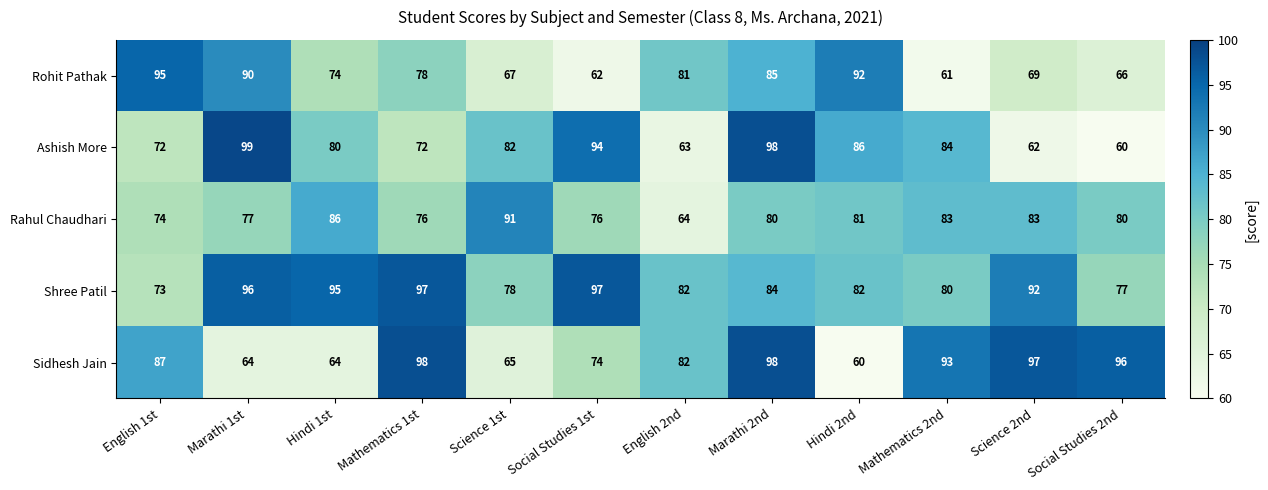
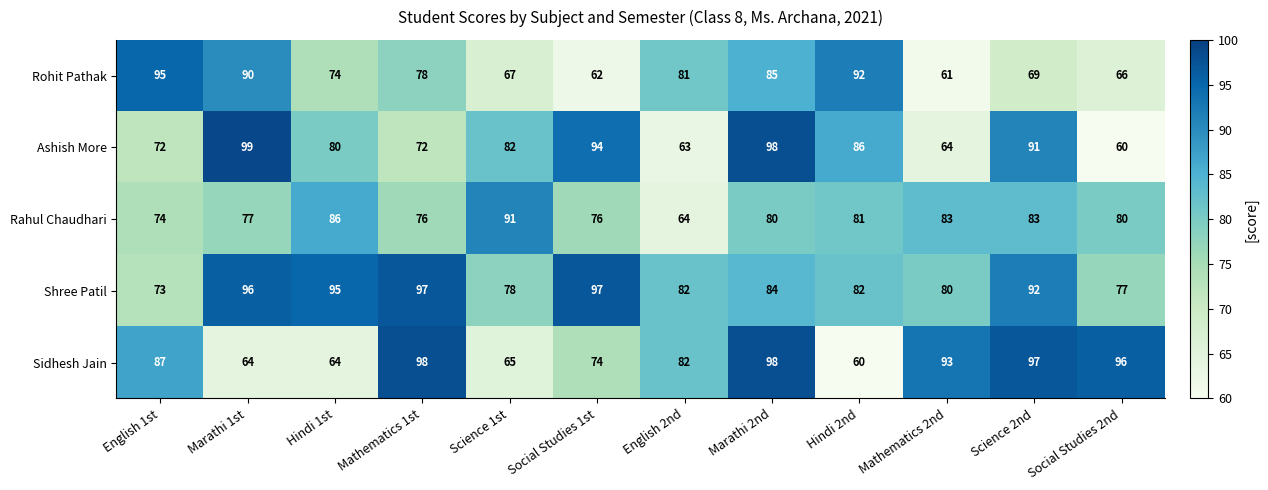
  {
    "Rohit Pathak": {
      "English 1st": 95,
      "Marathi 1st": 90,
      "Hindi 1st": 74,
      "Mathematics 1st": 78,
      "Science 1st": 67,
      "Social Studies 1st": 62,
      "English 2nd": 81,
      "Marathi 2nd": 85,
      "Hindi 2nd": 92,
      "Mathematics 2nd": 61,
      "Science 2nd": 69,
      "Social Studies 2nd": 66
    },
    "Ashish More": {
      "English 1st": 72,
      "Marathi 1st": 99,
      "Hindi 1st": 80,
      "Mathematics 1st": 72,
      "Science 1st": 82,
      "Social Studies 1st": 94,
      "English 2nd": 63,
      "Marathi 2nd": 98,
      "Hindi 2nd": 86,
-     "Mathematics 2nd": 84,
-     "Science 2nd": 62,
+     "Mathematics 2nd": 64,
+     "Science 2nd": 91,
      "Social Studies 2nd": 60
    },
    "Rahul Chaudhari": {
      "English 1st": 74,
      "Marathi 1st": 77,
      "Hindi 1st": 86,
      "Mathematics 1st": 76,
      "Science 1st": 91,
      "Social Studies 1st": 76,
      "English 2nd": 64,
      "Marathi 2nd": 80,
      "Hindi 2nd": 81,
      "Mathematics 2nd": 83,
      "Science 2nd": 83,
      "Social Studies 2nd": 80
    },
    "Shree Patil": {
      "English 1st": 73,
      "Marathi 1st": 96,
      "Hindi 1st": 95,
      "Mathematics 1st": 97,
      "Science 1st": 78,
      "Social Studies 1st": 97,
      "English 2nd": 82,
      "Marathi 2nd": 84,
      "Hindi 2nd": 82,
      "Mathematics 2nd": 80,
      "Science 2nd": 92,
      "Social Studies 2nd": 77
    },
    "Sidhesh Jain": {
      "English 1st": 87,
      "Marathi 1st": 64,
      "Hindi 1st": 64,
      "Mathematics 1st": 98,
      "Science 1st": 65,
      "Social Studies 1st": 74,
      "English 2nd": 82,
      "Marathi 2nd": 98,
      "Hindi 2nd": 60,
      "Mathematics 2nd": 93,
      "Science 2nd": 97,
      "Social Studies 2nd": 96
    }
  }
